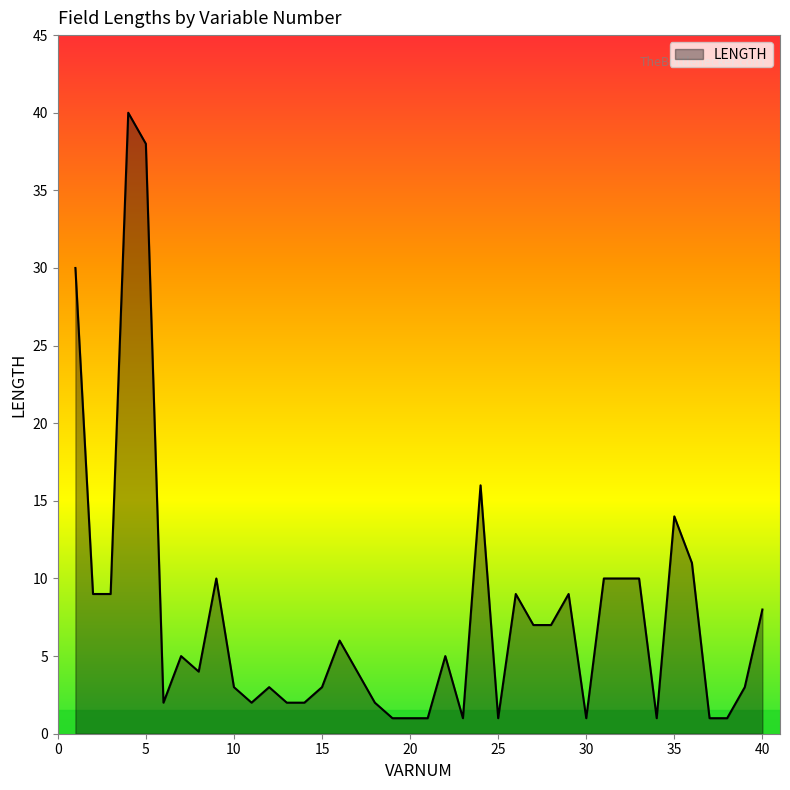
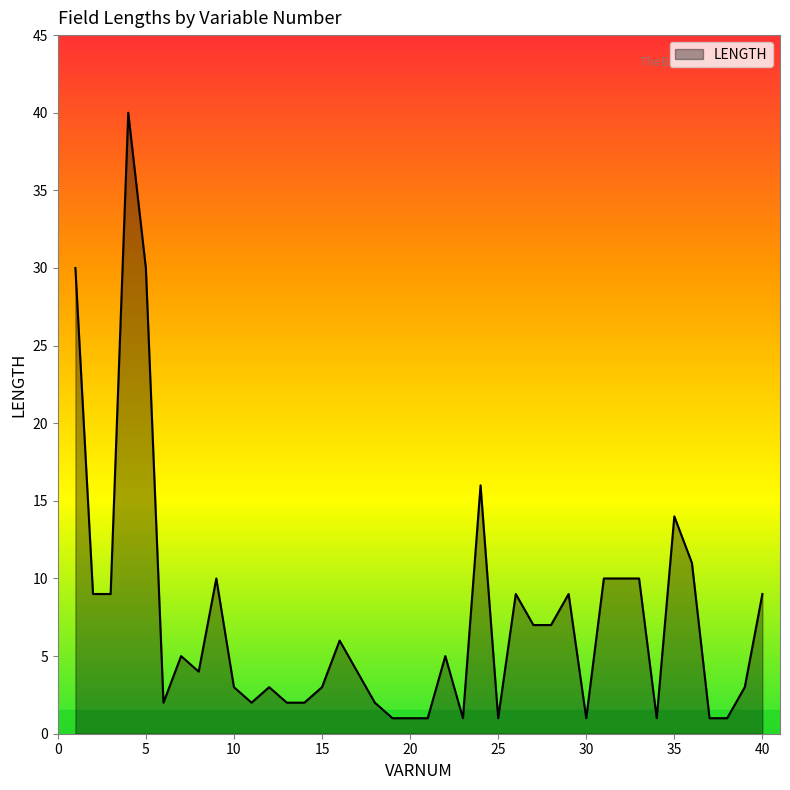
  {
-   "5": 38,
+   "5": 30,
    "10": 3,
    "15": 3,
    "35": 14,
-   "40": 8
+   "40": 9
  }
